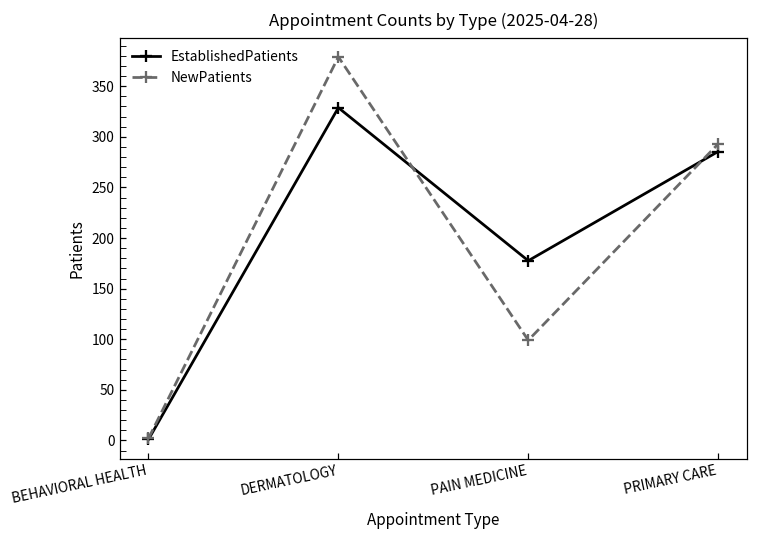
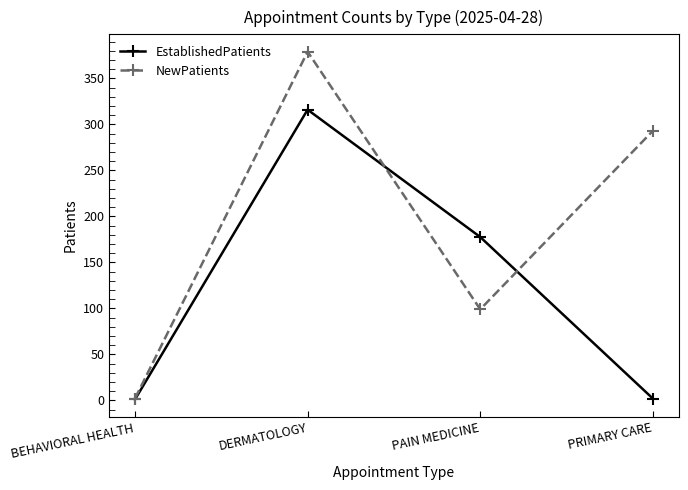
  {
    "EstablishedPatients": {
-     "DERMATOLOGY": 330,
+     "DERMATOLOGY": 320,
      "PAIN MEDICINE": 180,
-     "PRIMARY CARE": 290
+     "PRIMARY CARE": 0
    },
    "NewPatients": {
      "DERMATOLOGY": 380,
      "PAIN MEDICINE": 100,
      "PRIMARY CARE": 290
    }
  }
